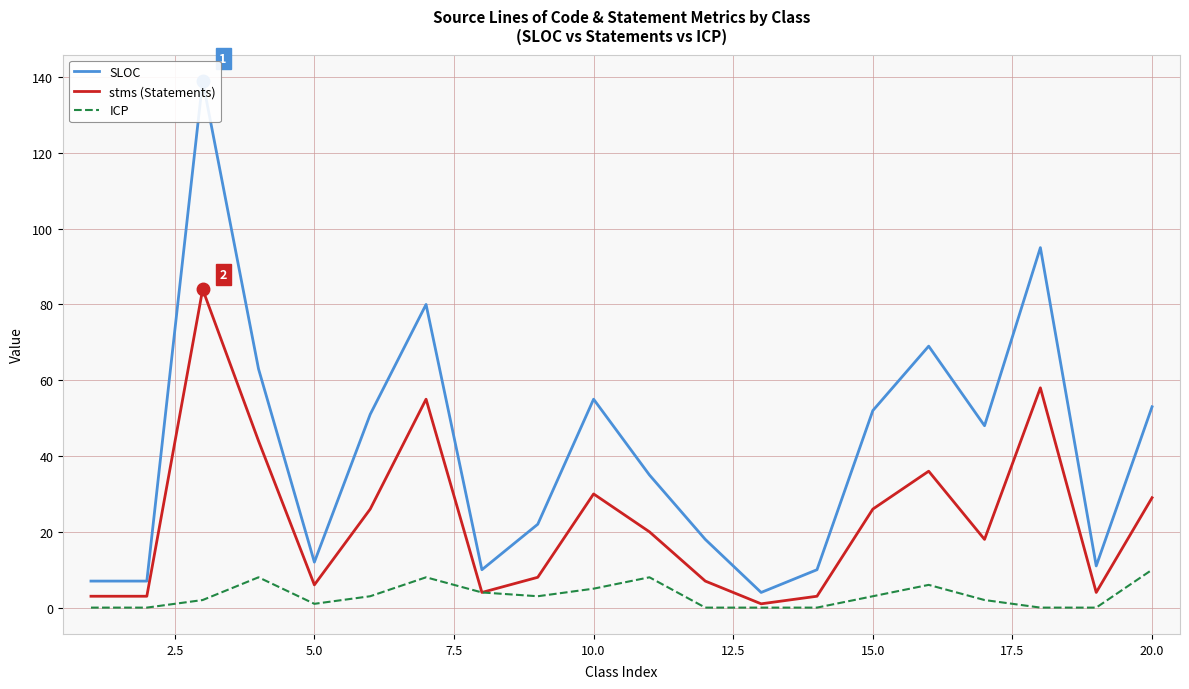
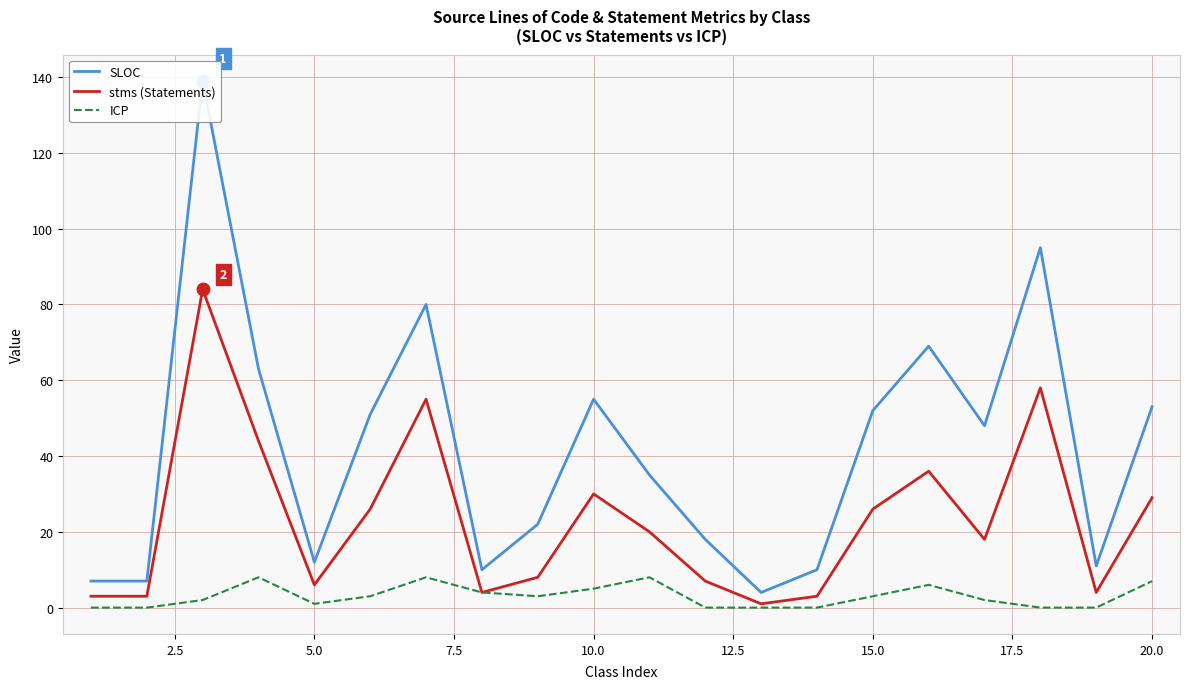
  {
    "ICP": {
      "5.0": 1,
      "10.0": 5,
      "15.0": 3,
-     "20.0": 10
+     "20.0": 7
    }
  }
